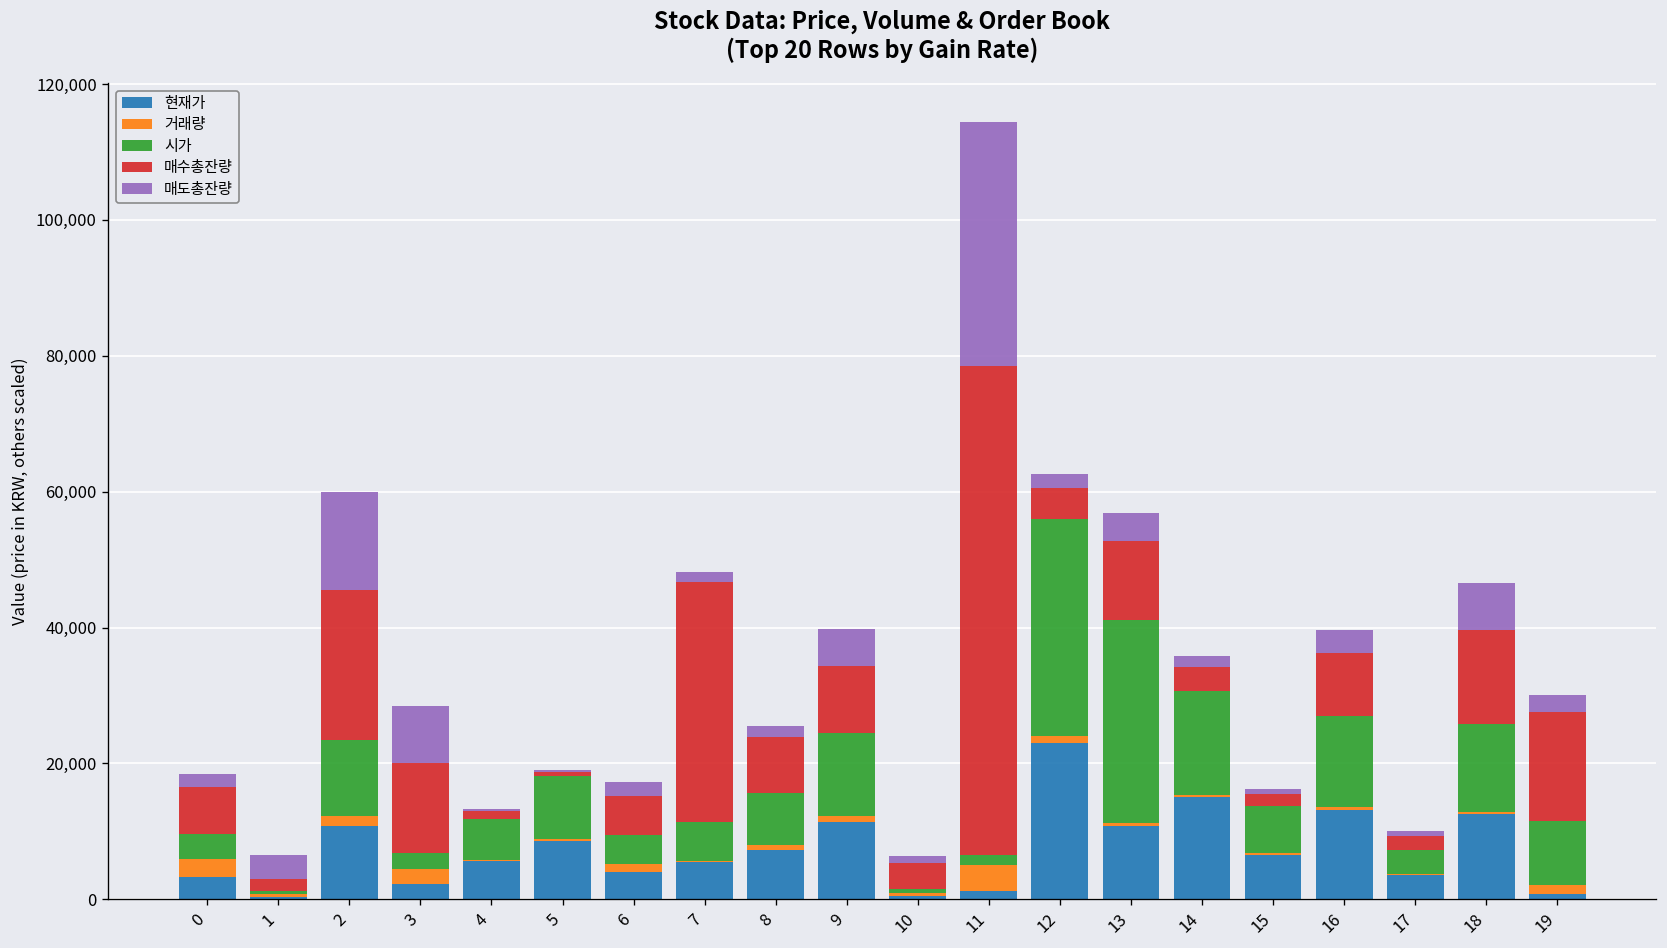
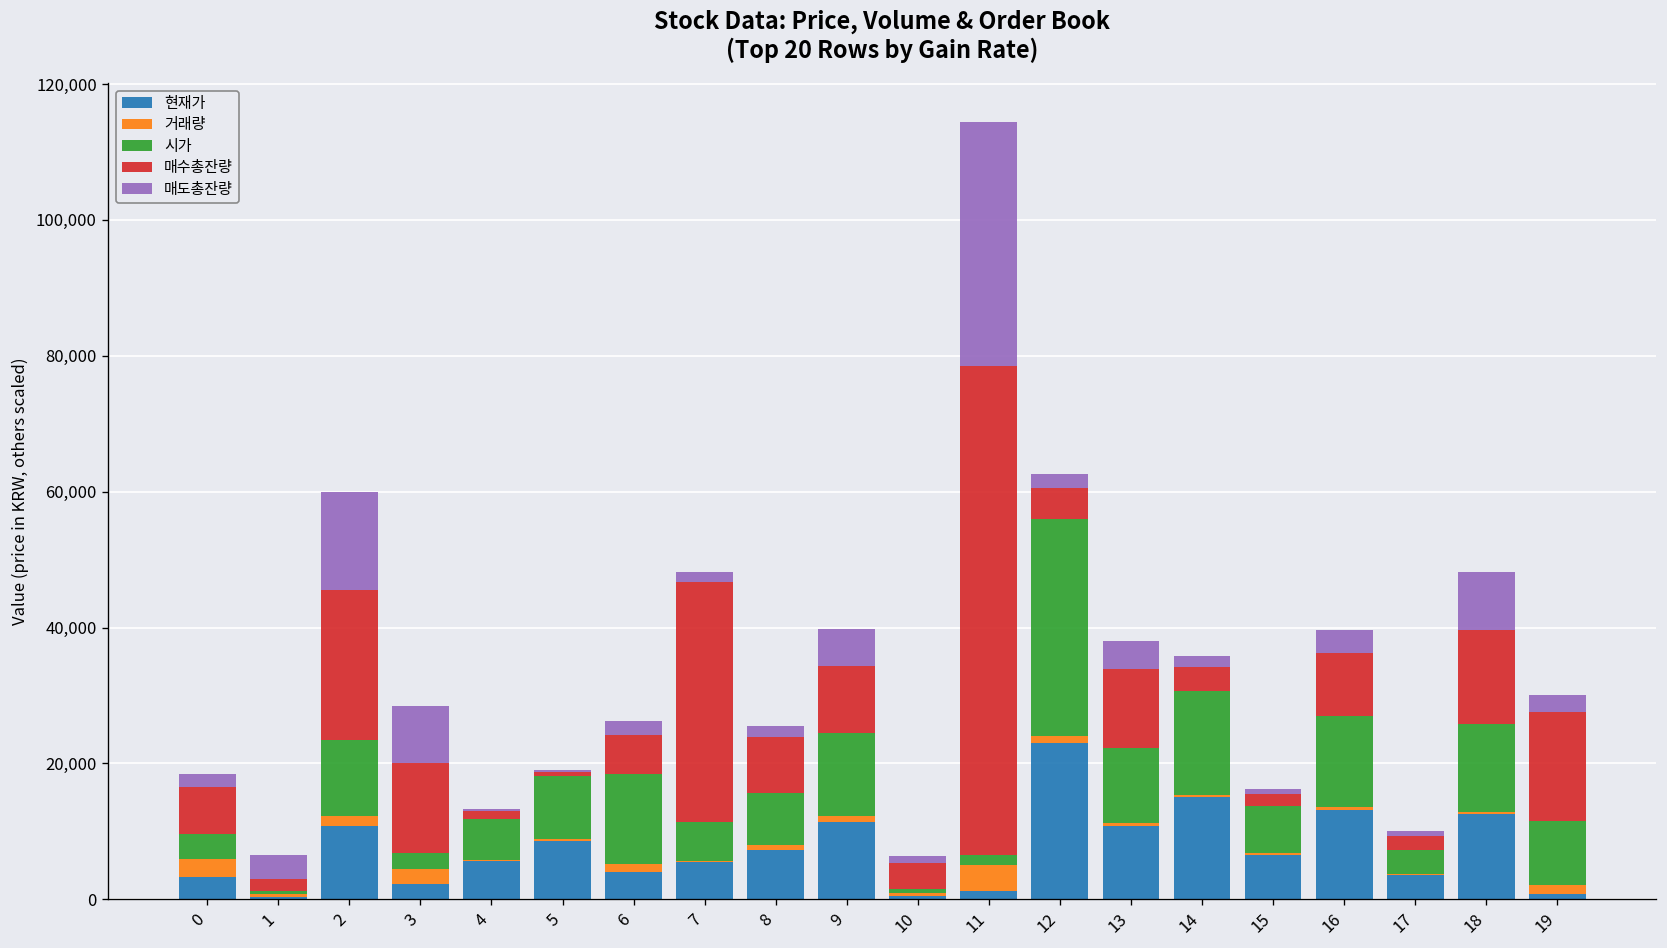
  {
    "현재가": {
      "0": "3,000",
      "2": "11,000",
      "3": "2,000",
      "4": "6,000",
      "5": "9,000",
      "6": "4,000",
      "7": "6,000",
      "8": "7,000",
      "9": "11,000",
      "10": "0",
      "11": "1,000",
      "12": "23,000",
      "13": "11,000",
      "14": "15,000",
      "15": "7,000",
      "16": "13,000",
      "17": "4,000",
      "18": "13,000",
      "19": "1,000"
    },
    "거래량": {
      "0": "3,000",
      "2": "1,000",
      "3": "2,000",
      "6": "1,000",
      "8": "1,000",
      "9": "1,000",
      "10": "0",
      "11": "4,000",
      "12": "1,000",
      "19": "1,000"
    },
    "시가": {
      "0": "4,000",
      "2": "11,000",
      "3": "2,000",
      "4": "6,000",
      "5": "9,000",
-     "6": "4,000",
+     "6": "13,000",
      "7": "6,000",
      "8": "8,000",
      "9": "12,000",
      "10": "1,000",
      "11": "1,000",
      "12": "32,000",
-     "13": "30,000",
+     "13": "11,000",
      "14": "15,000",
      "15": "7,000",
      "16": "13,000",
      "17": "4,000",
      "18": "13,000",
      "19": "9,000"
    },
    "매수총잔량": {
      "0": "7,000",
      "1": "2,000",
      "2": "22,000",
      "3": "13,000",
      "4": "1,000",
      "5": "1,000",
      "6": "6,000",
      "7": "35,000",
      "8": "8,000",
      "9": "10,000",
      "10": "4,000",
      "11": "72,000",
      "12": "4,000",
      "13": "12,000",
      "14": "4,000",
      "15": "2,000",
      "16": "9,000",
      "17": "2,000",
      "18": "14,000",
      "19": "16,000"
    },
    "매도총잔량": {
      "0": "2,000",
      "1": "3,000",
      "2": "14,000",
      "3": "8,000",
      "6": "2,000",
      "7": "1,000",
      "8": "2,000",
      "9": "5,000",
      "10": "1,000",
      "11": "36,000",
      "12": "2,000",
      "13": "4,000",
      "14": "2,000",
      "15": "1,000",
      "16": "3,000",
      "17": "1,000",
-     "18": "7,000",
+     "18": "9,000",
      "19": "3,000"
    }
  }
